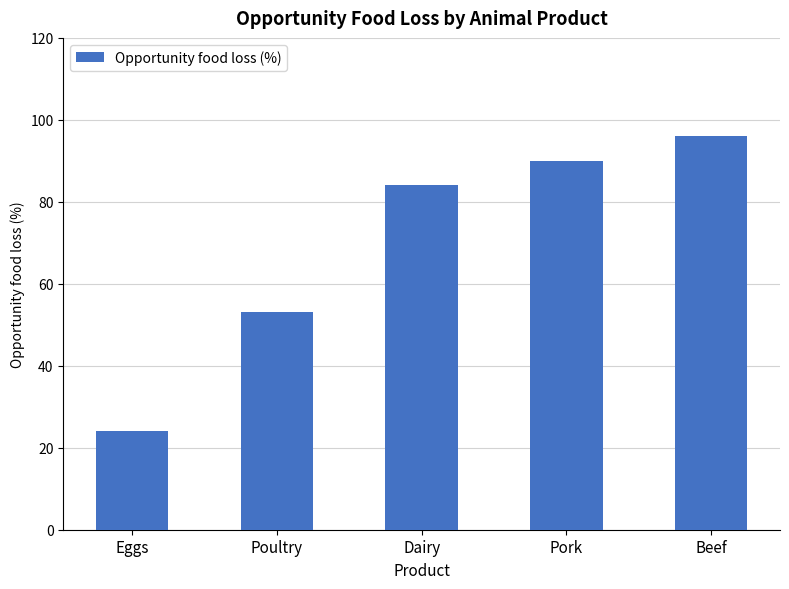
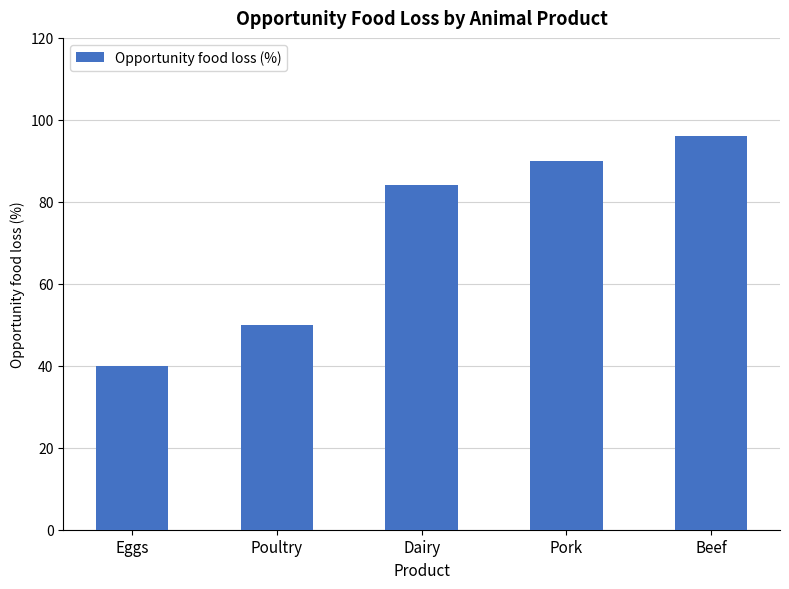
  {
-   "Eggs": 24,
-   "Poultry": 53,
+   "Eggs": 40,
+   "Poultry": 50,
    "Dairy": 84,
    "Pork": 90,
    "Beef": 96
  }
